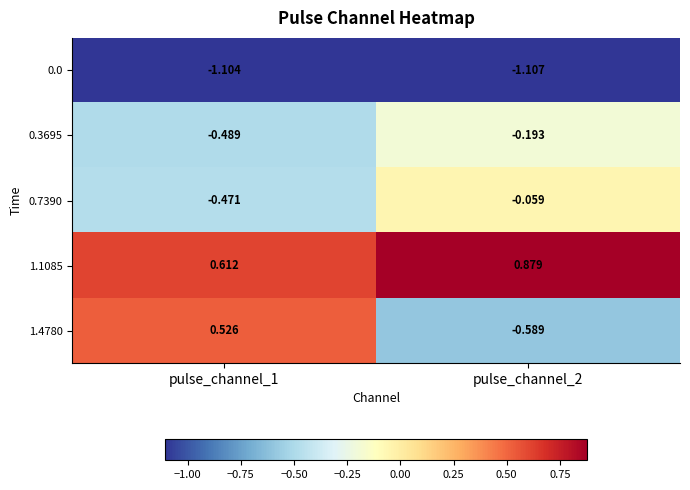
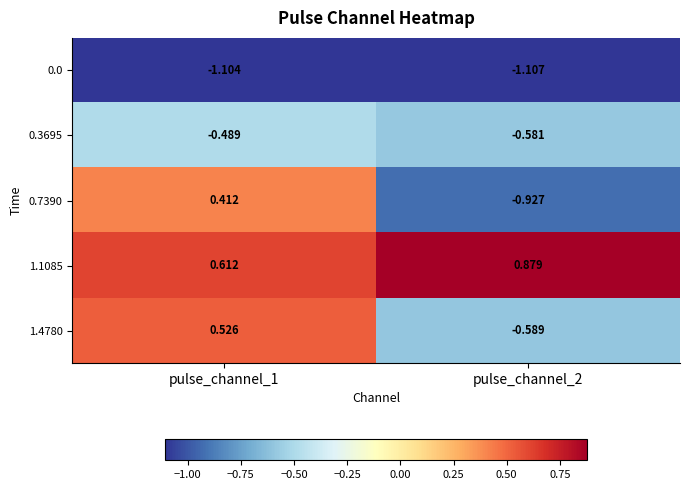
  {
    "0.0": {
      "pulse_channel_1": -1.104,
      "pulse_channel_2": -1.107
    },
    "0.3695": {
      "pulse_channel_1": -0.489,
-     "pulse_channel_2": -0.193
+     "pulse_channel_2": -0.581
    },
    "0.7390": {
-     "pulse_channel_1": -0.471,
-     "pulse_channel_2": -0.059
+     "pulse_channel_1": 0.412,
+     "pulse_channel_2": -0.927
    },
    "1.1085": {
      "pulse_channel_1": 0.612,
      "pulse_channel_2": 0.879
    },
    "1.4780": {
      "pulse_channel_1": 0.526,
      "pulse_channel_2": -0.589
    }
  }
